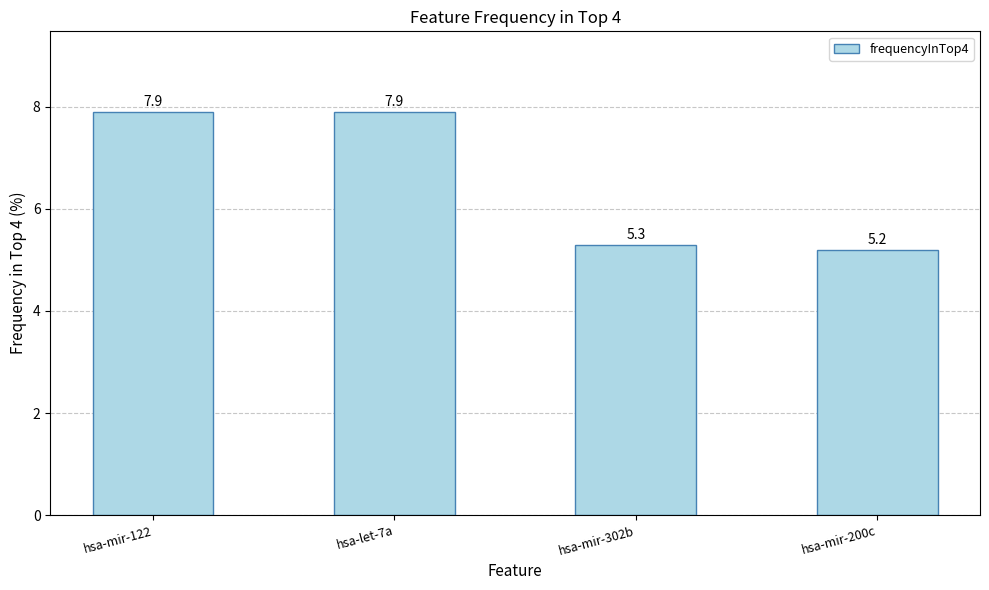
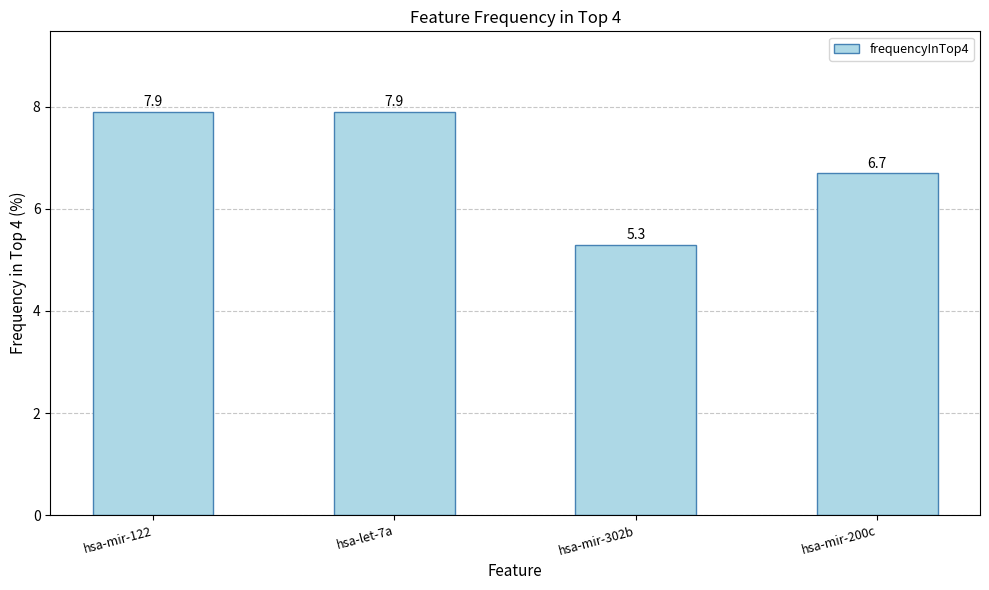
  {
    "hsa-mir-122": 7.9,
    "hsa-let-7a": 7.9,
    "hsa-mir-302b": 5.3,
-   "hsa-mir-200c": 5.2
+   "hsa-mir-200c": 6.7
  }
